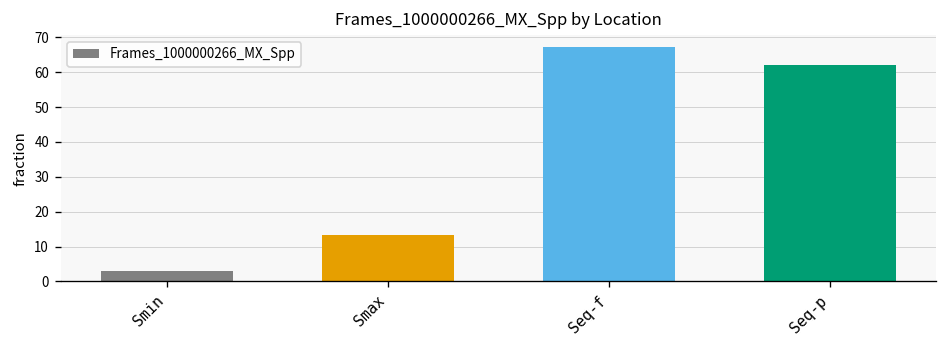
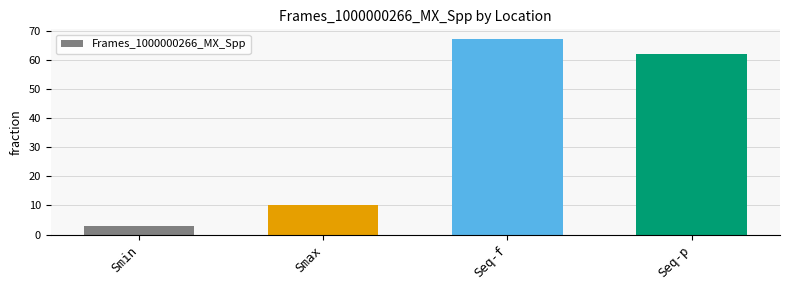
  {
    "Smin": 3,
-   "Smax": 13,
+   "Smax": 10,
    "Seq-f": 67,
    "Seq-p": 62
  }
